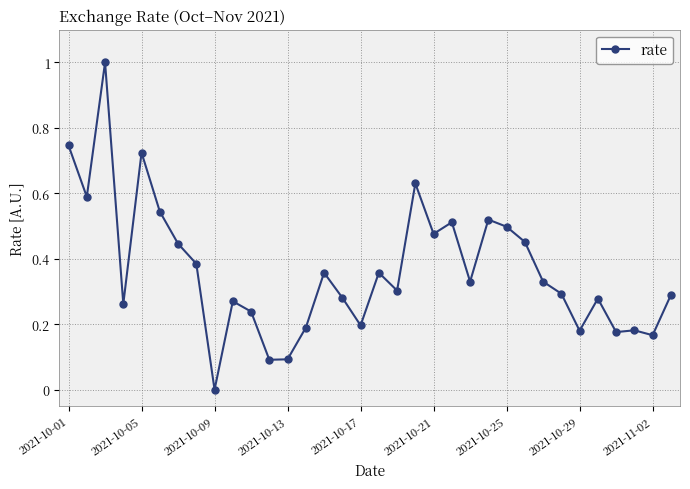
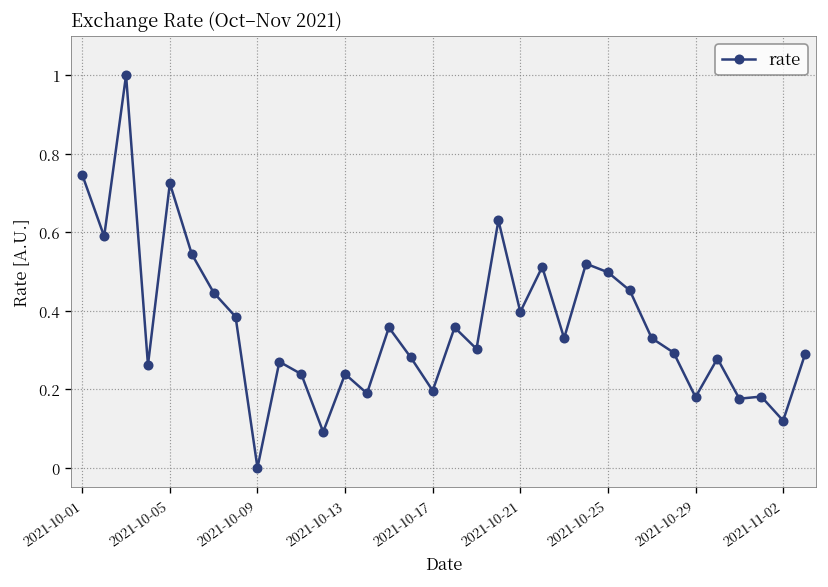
  {
    "2021-10-01": 0.75,
    "2021-10-05": 0.72,
    "2021-10-09": 0.00,
-   "2021-10-13": 0.09,
+   "2021-10-13": 0.24,
    "2021-10-17": 0.20,
-   "2021-10-21": 0.48,
+   "2021-10-21": 0.40,
    "2021-10-25": 0.50,
    "2021-10-29": 0.18,
-   "2021-11-02": 0.17
+   "2021-11-02": 0.12
  }
